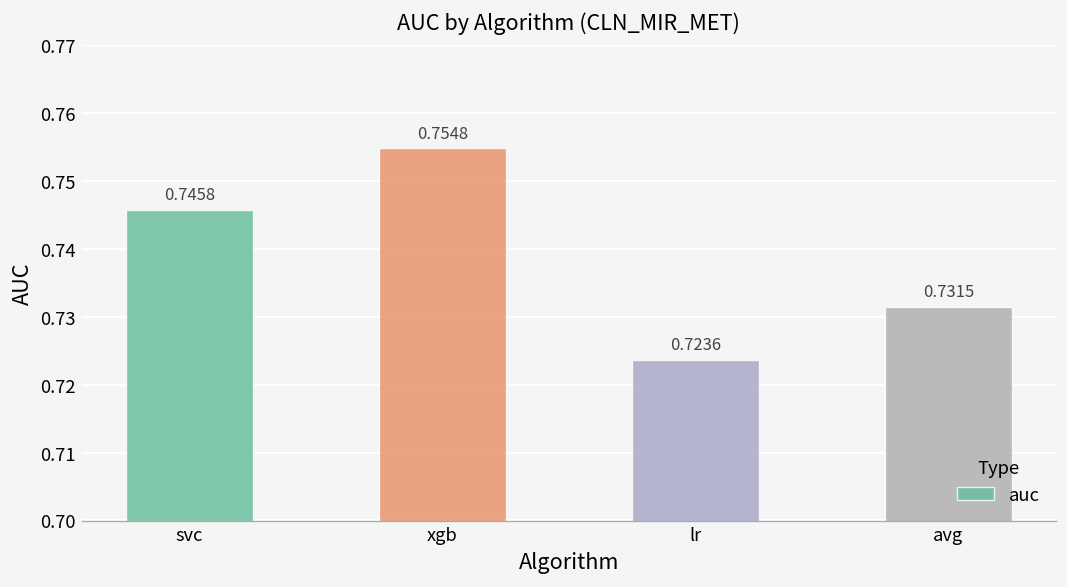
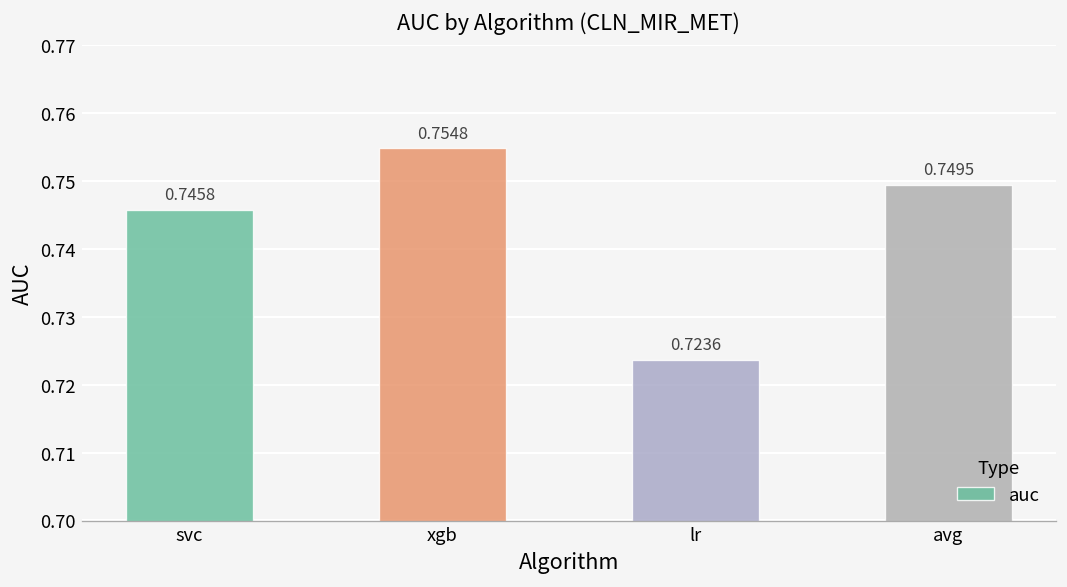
  {
    "svc": 0.7458,
    "xgb": 0.7548,
    "lr": 0.7236,
-   "avg": 0.7315
+   "avg": 0.7495
  }
